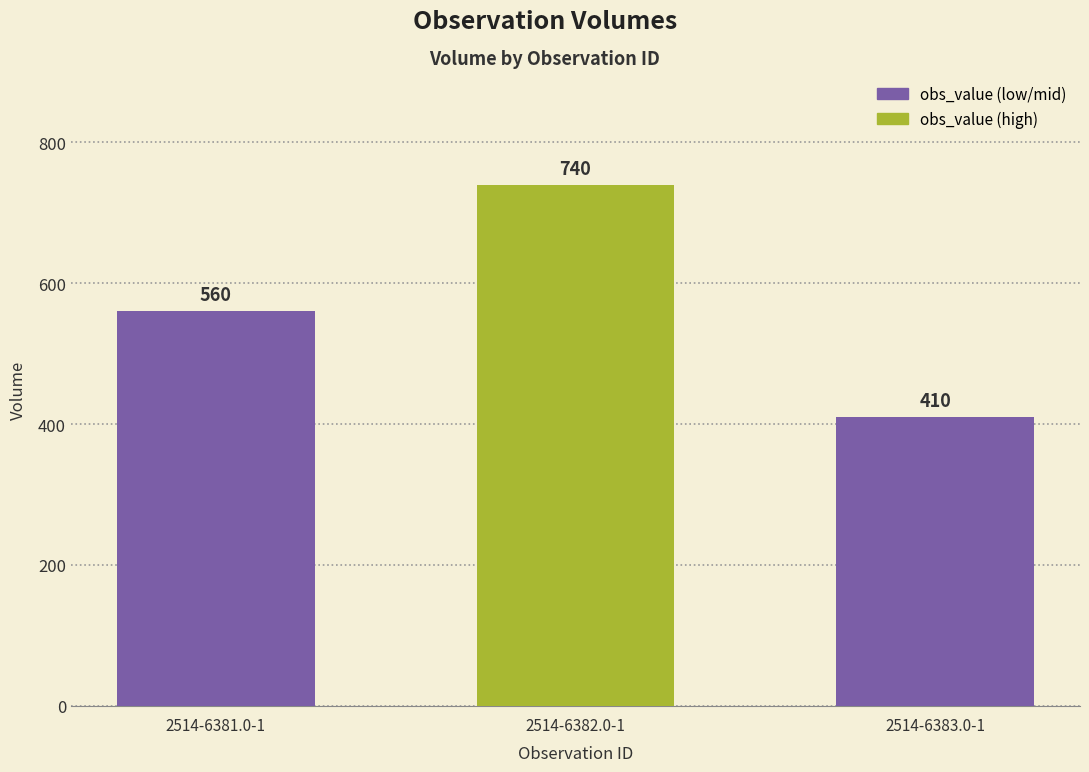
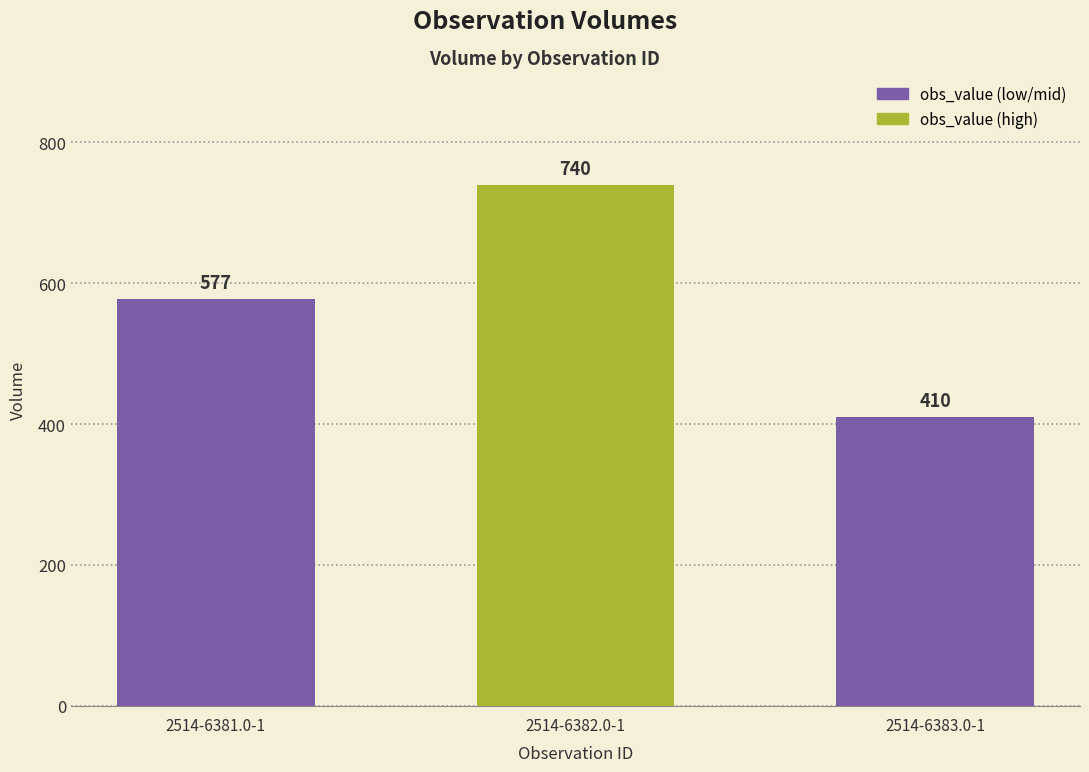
  {
-   "2514-6381.0-1": 560,
+   "2514-6381.0-1": 577,
    "2514-6382.0-1": 740,
    "2514-6383.0-1": 410
  }
